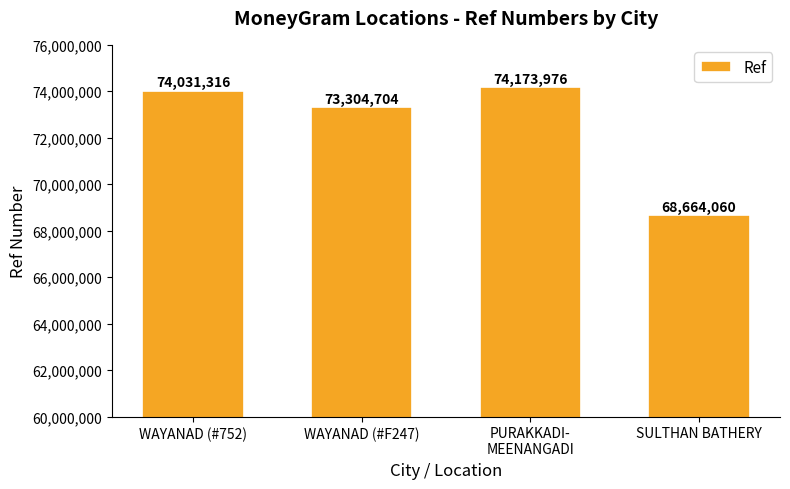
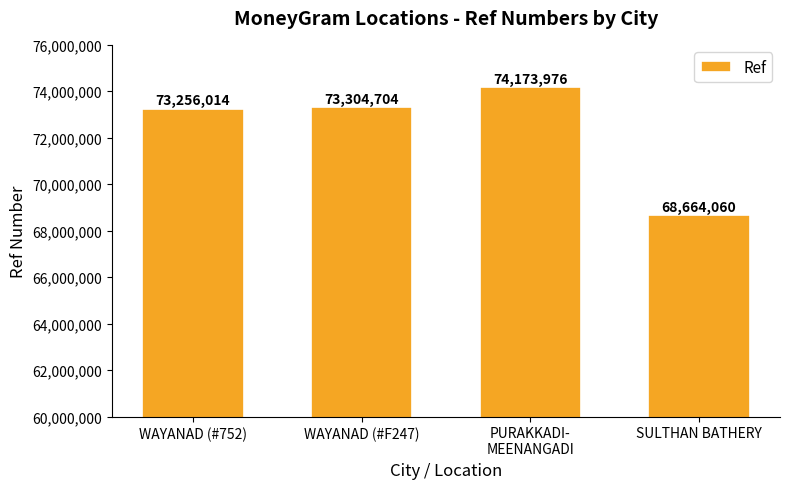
  {
-   "WAYANAD (#752)": "74,031,316",
+   "WAYANAD (#752)": "73,256,014",
    "WAYANAD (#F247)": "73,304,704",
    "PURAKKADI- MEENANGADI": "74,173,976",
    "SULTHAN BATHERY": "68,664,060"
  }
